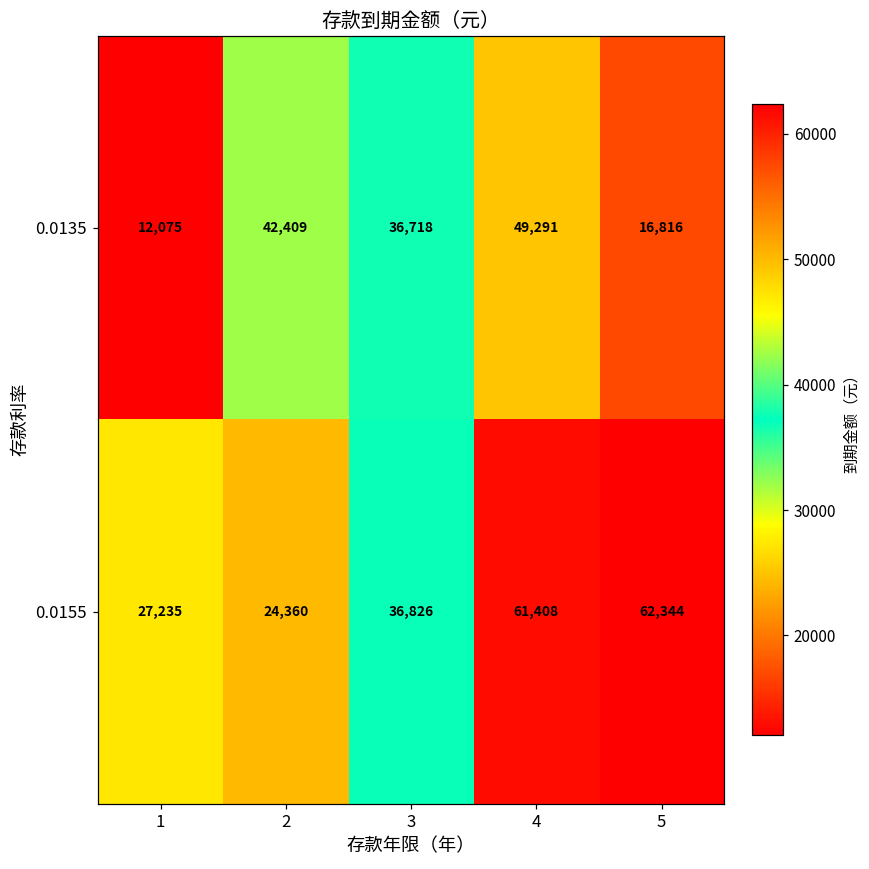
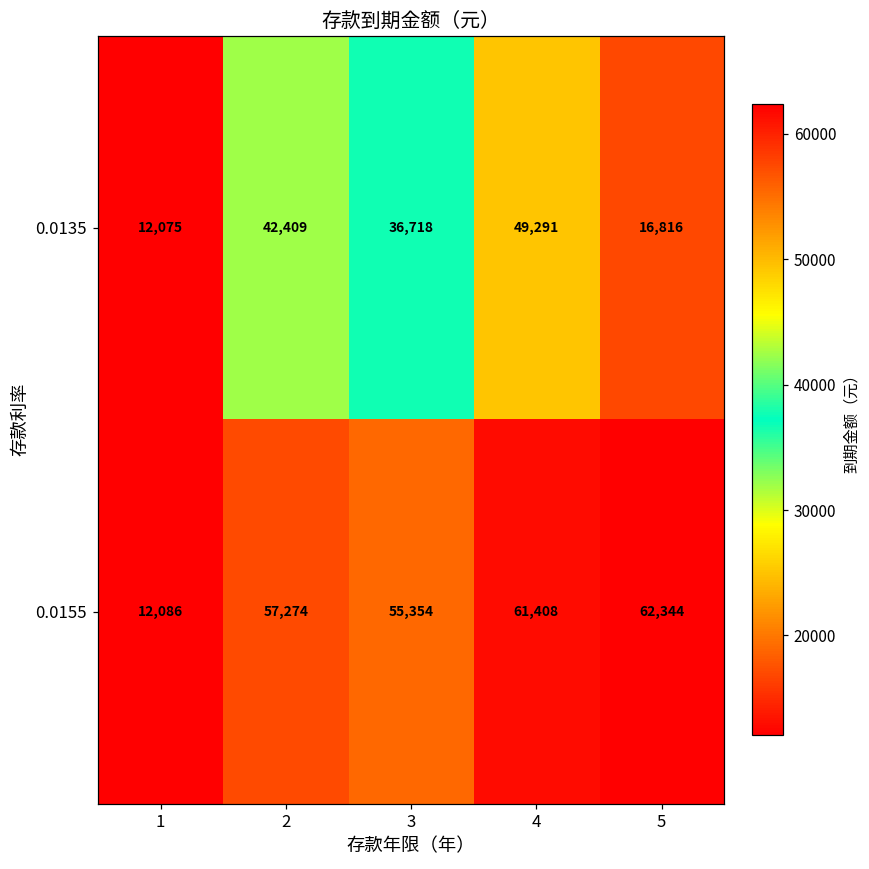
  {
    "0.0135": {
      "1": "12,075",
      "2": "42,409",
      "3": "36,718",
      "4": "49,291",
      "5": "16,816"
    },
    "0.0155": {
-     "1": "27,235",
-     "2": "24,360",
-     "3": "36,826",
+     "1": "12,086",
+     "2": "57,274",
+     "3": "55,354",
      "4": "61,408",
      "5": "62,344"
    }
  }
